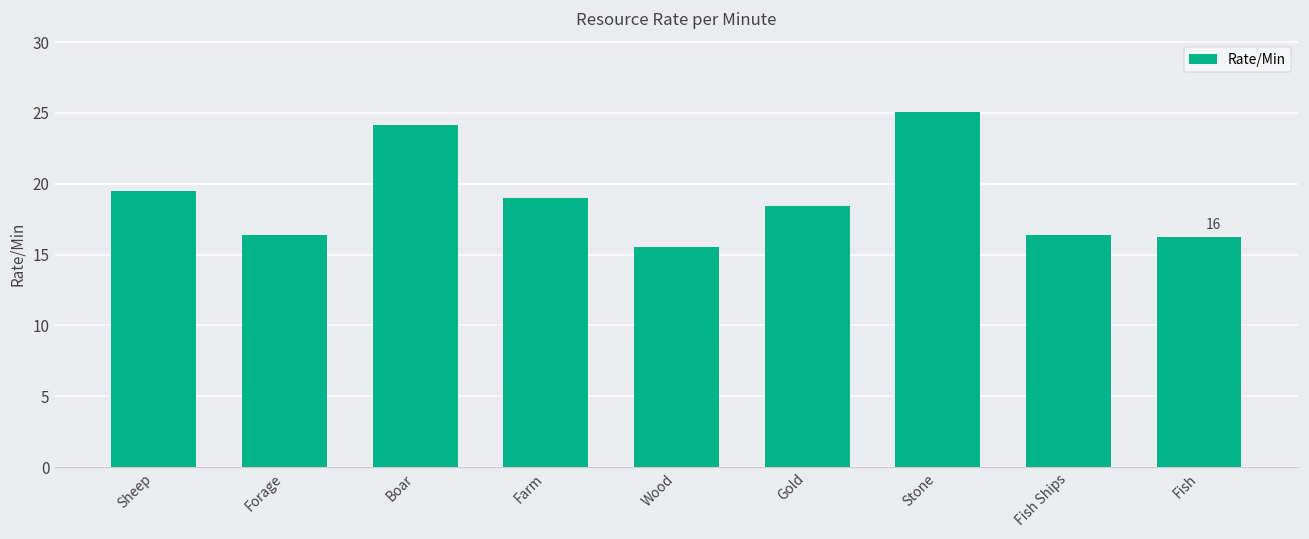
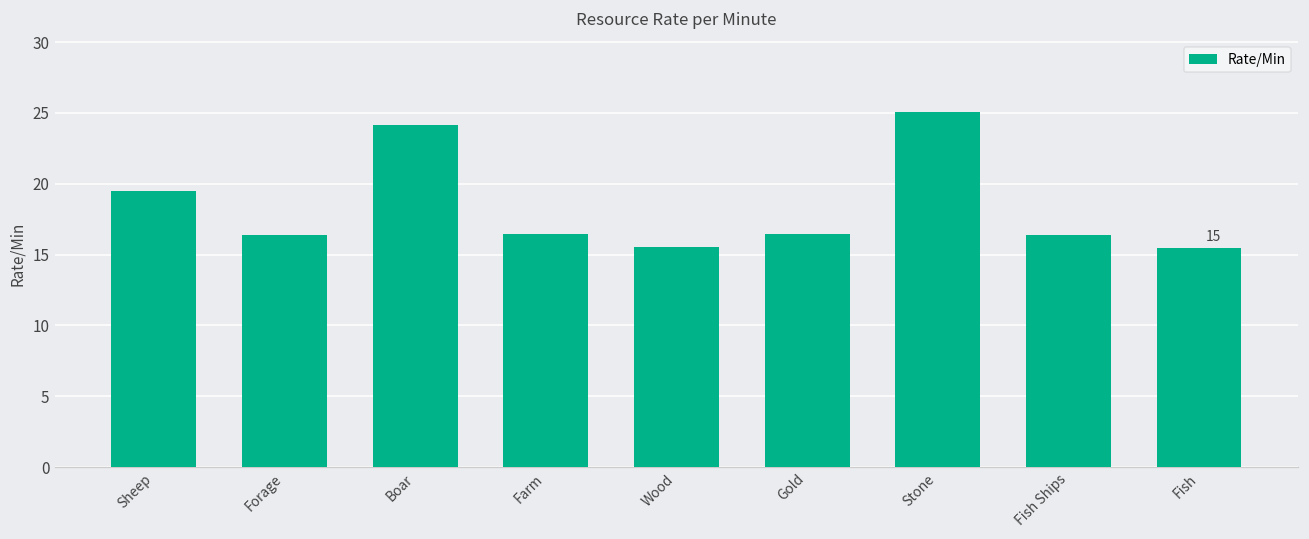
  {
-   "Farm": 19.0,
-   "Gold": 18.4,
-   "Fish": 16
+   "Farm": 16.5,
+   "Gold": 16.4,
+   "Fish": 15
  }
